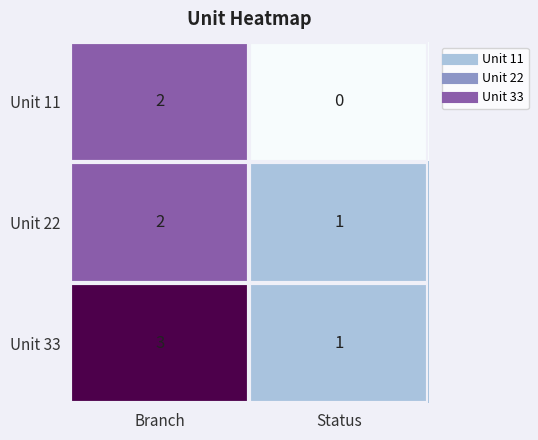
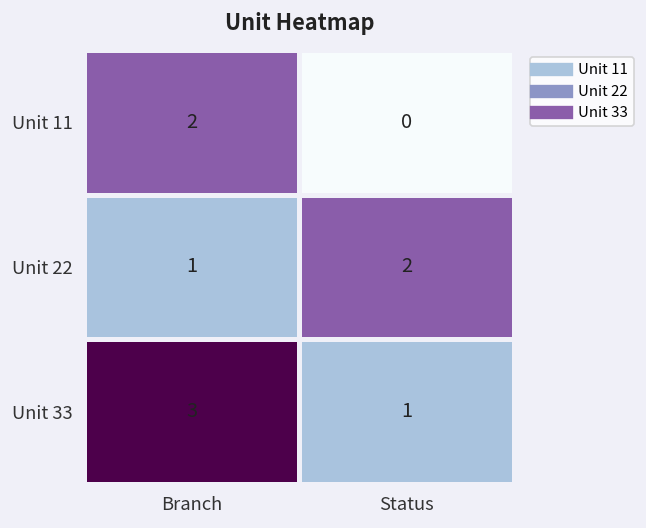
  {
    "Unit 11": {
      "Branch": 2,
      "Status": 0
    },
    "Unit 22": {
-     "Branch": 2,
-     "Status": 1
+     "Branch": 1,
+     "Status": 2
    },
    "Unit 33": {
      "Status": 1
    }
  }
